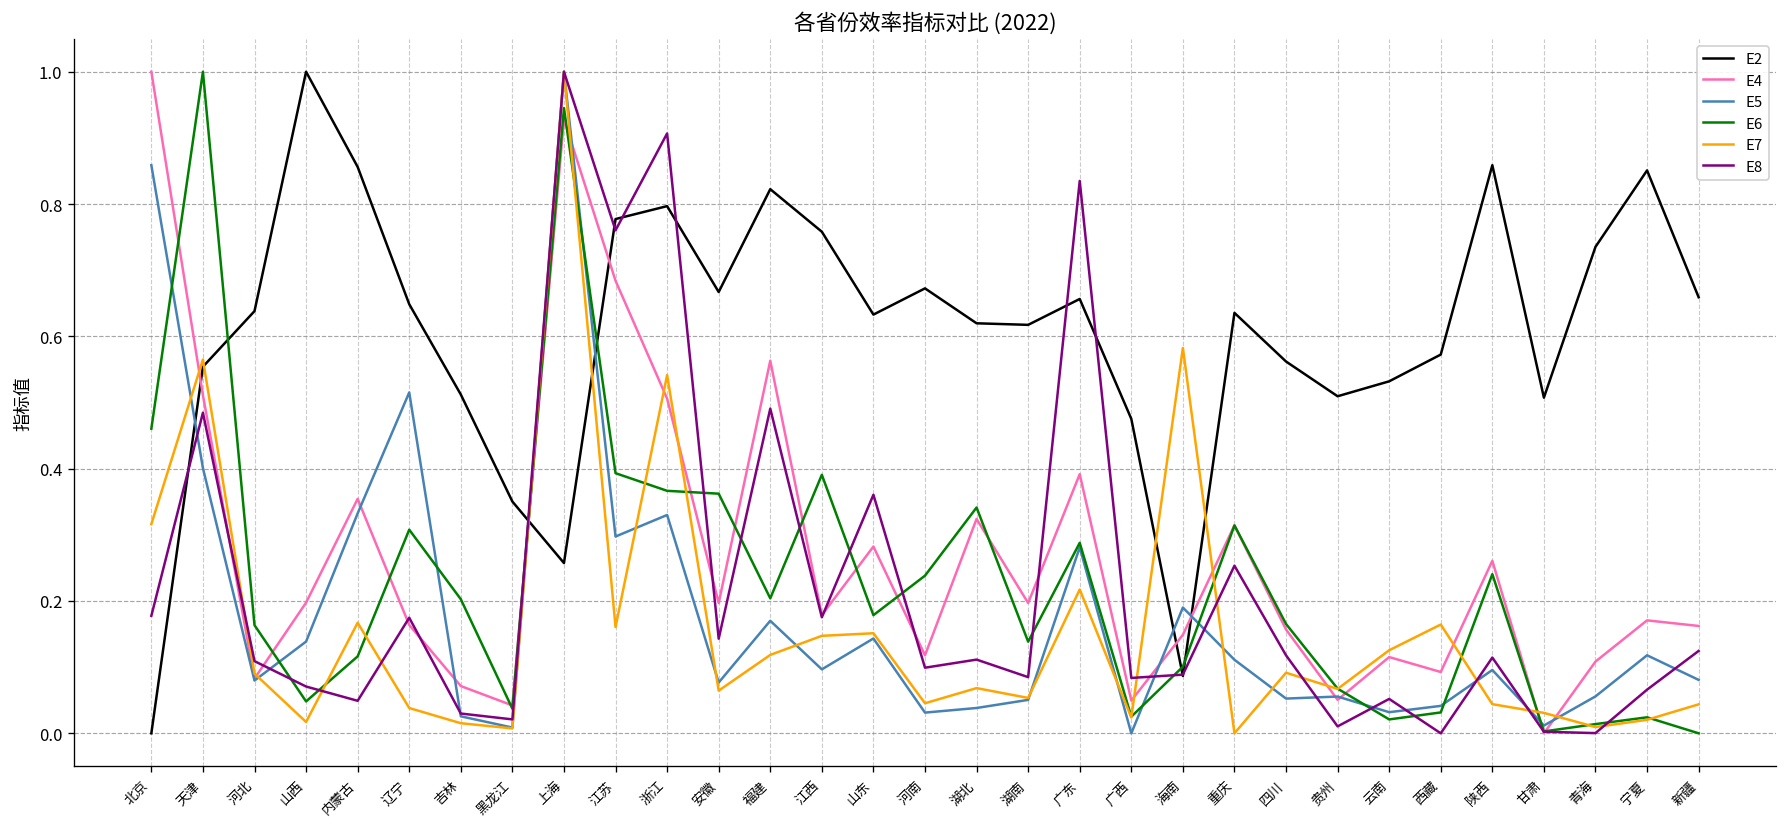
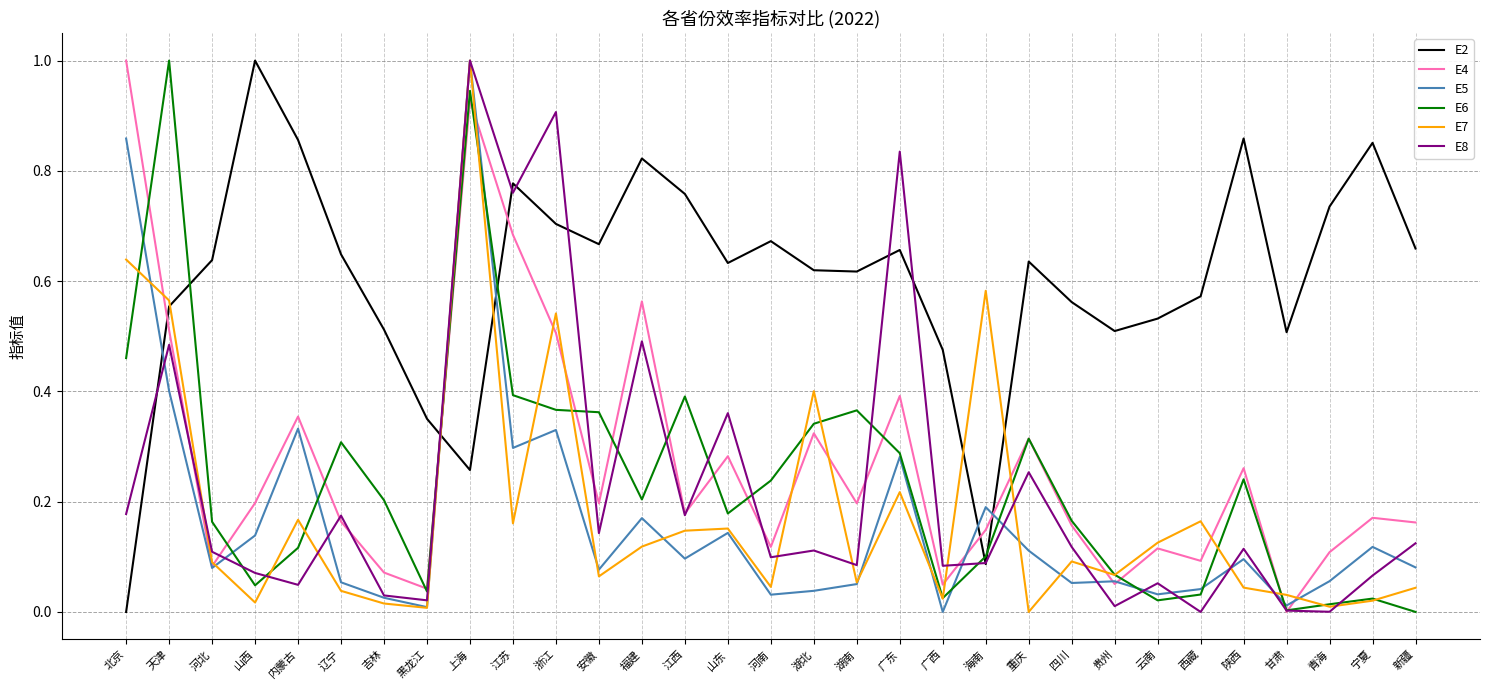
  {
    "E2": {
      "北京": 0.00,
      "天津": 0.55,
      "河北": 0.64,
      "山西": 1.00,
      "内蒙古": 0.86,
      "辽宁": 0.65,
      "吉林": 0.51,
      "黑龙江": 0.35,
      "上海": 0.26,
      "江苏": 0.78,
-     "浙江": 0.80,
+     "浙江": 0.70,
      "安徽": 0.67,
      "福建": 0.82,
      "江西": 0.76,
      "山东": 0.63,
      "河南": 0.67,
      "湖北": 0.62,
      "湖南": 0.62,
      "广东": 0.66,
      "广西": 0.48,
      "重庆": 0.64,
      "四川": 0.56,
      "贵州": 0.51,
      "云南": 0.53,
      "西藏": 0.57,
      "陕西": 0.86,
      "甘肃": 0.51,
      "青海": 0.74,
      "宁夏": 0.85,
      "新疆": 0.66
    },
    "E4": {
      "北京": 1.00,
      "天津": 0.51,
      "山西": 0.20,
      "内蒙古": 0.35,
      "辽宁": 0.16,
      "吉林": 0.07,
      "黑龙江": 0.04,
      "上海": 0.93,
      "江苏": 0.68,
      "浙江": 0.51,
      "安徽": 0.20,
      "福建": 0.56,
      "山东": 0.28,
      "河南": 0.12,
      "湖北": 0.32,
      "湖南": 0.20,
      "广东": 0.39,
      "广西": 0.05,
      "海南": 0.15,
      "四川": 0.16,
      "贵州": 0.05,
      "云南": 0.12,
      "西藏": 0.09,
      "陕西": 0.26,
      "青海": 0.11,
      "宁夏": 0.17,
      "新疆": 0.16
    },
    "E5": {
      "北京": 0.86,
      "天津": 0.40,
      "山西": 0.14,
      "内蒙古": 0.33,
-     "辽宁": 0.52,
+     "辽宁": 0.05,
      "江苏": 0.30,
      "浙江": 0.33,
      "安徽": 0.08,
      "福建": 0.17,
      "江西": 0.10,
      "山东": 0.14,
      "河南": 0.03,
      "湖北": 0.04,
      "广东": 0.28,
      "广西": 0.00,
      "海南": 0.19,
      "重庆": 0.11,
      "四川": 0.05,
      "贵州": 0.06,
      "云南": 0.03,
      "西藏": 0.04,
      "陕西": 0.10,
      "甘肃": 0.01,
      "青海": 0.06,
      "宁夏": 0.12,
      "新疆": 0.08
    },
    "E6": {
      "北京": 0.46,
      "天津": 1.00,
      "河北": 0.16,
      "山西": 0.05,
      "内蒙古": 0.12,
      "辽宁": 0.31,
      "吉林": 0.20,
      "黑龙江": 0.04,
      "上海": 0.95,
      "江苏": 0.39,
      "浙江": 0.37,
      "安徽": 0.36,
      "福建": 0.20,
      "江西": 0.39,
      "山东": 0.18,
      "河南": 0.24,
      "湖北": 0.34,
-     "湖南": 0.14,
+     "湖南": 0.37,
      "广东": 0.29,
      "海南": 0.10,
      "四川": 0.17,
      "云南": 0.02,
      "西藏": 0.03,
      "陕西": 0.24,
      "新疆": 0.00
    },
    "E7": {
-     "北京": 0.32,
+     "北京": 0.64,
      "天津": 0.56,
      "河北": 0.09,
      "山西": 0.02,
      "内蒙古": 0.17,
      "辽宁": 0.04,
      "吉林": 0.02,
      "江苏": 0.16,
      "浙江": 0.54,
      "安徽": 0.06,
      "福建": 0.12,
      "江西": 0.15,
      "山东": 0.15,
      "河南": 0.05,
-     "湖北": 0.07,
+     "湖北": 0.40,
      "广东": 0.22,
      "海南": 0.58,
      "重庆": 0.00,
      "四川": 0.09,
      "云南": 0.13,
      "西藏": 0.16,
      "陕西": 0.04,
      "甘肃": 0.03,
      "新疆": 0.04
    },
    "E8": {
      "北京": 0.18,
      "天津": 0.48,
      "河北": 0.11,
      "山西": 0.07,
      "内蒙古": 0.05,
      "辽宁": 0.17,
      "黑龙江": 0.02,
      "江苏": 0.76,
      "浙江": 0.91,
      "安徽": 0.14,
      "福建": 0.49,
      "山东": 0.36,
      "河南": 0.10,
      "湖北": 0.11,
      "湖南": 0.08,
      "广东": 0.83,
      "广西": 0.08,
      "重庆": 0.25,
      "四川": 0.12,
      "贵州": 0.01,
      "云南": 0.05,
      "西藏": 0.00,
      "陕西": 0.11,
      "青海": 0.00,
      "宁夏": 0.07,
      "新疆": 0.12
    }
  }
